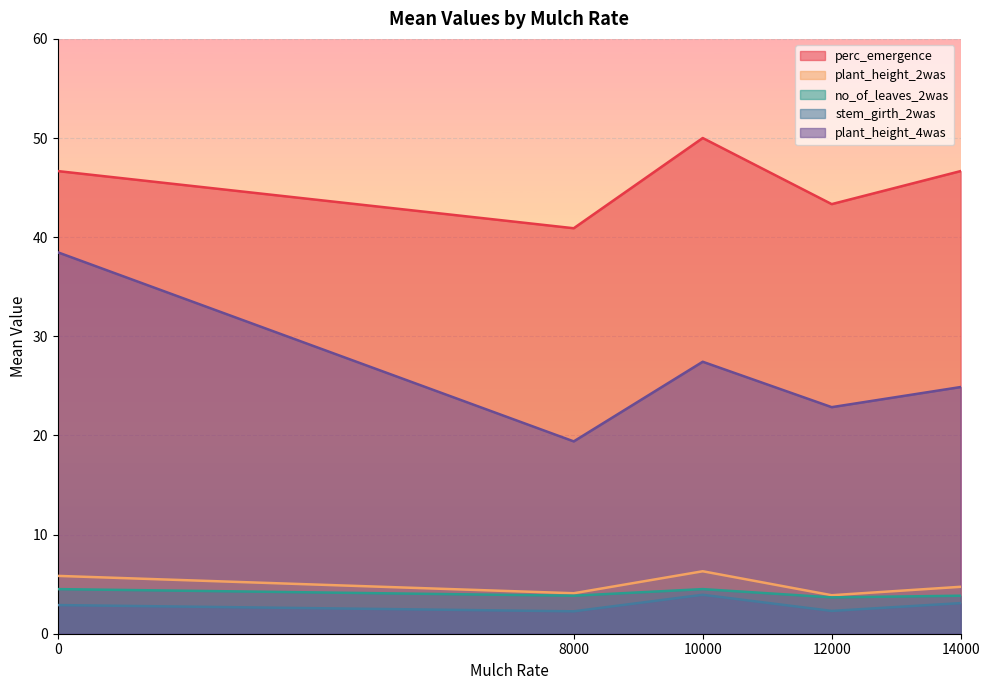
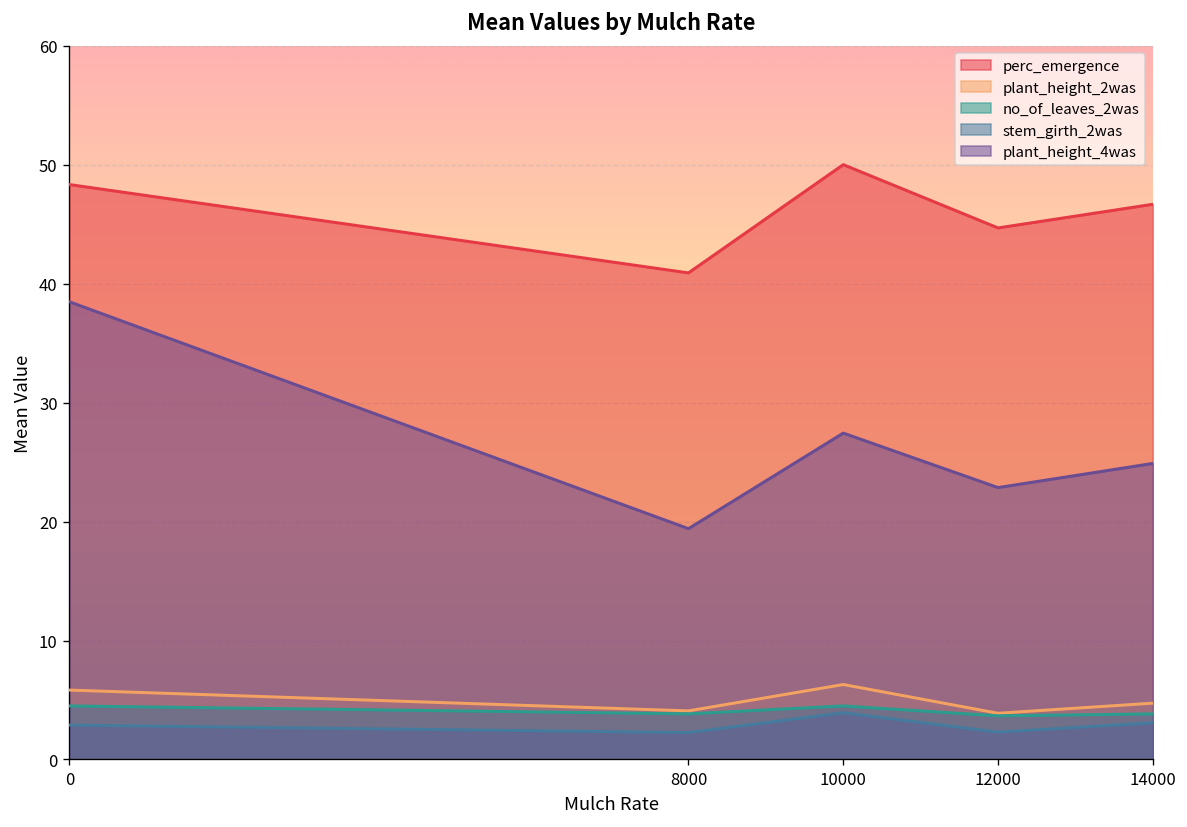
  {
    "perc_emergence": {
-     "0": 47,
+     "0": 48,
      "8000": 41,
      "10000": 50,
-     "12000": 43,
+     "12000": 45,
      "14000": 47
    },
    "plant_height_2was": {
      "0": 6,
      "10000": 6,
      "14000": 5
    }
  }
